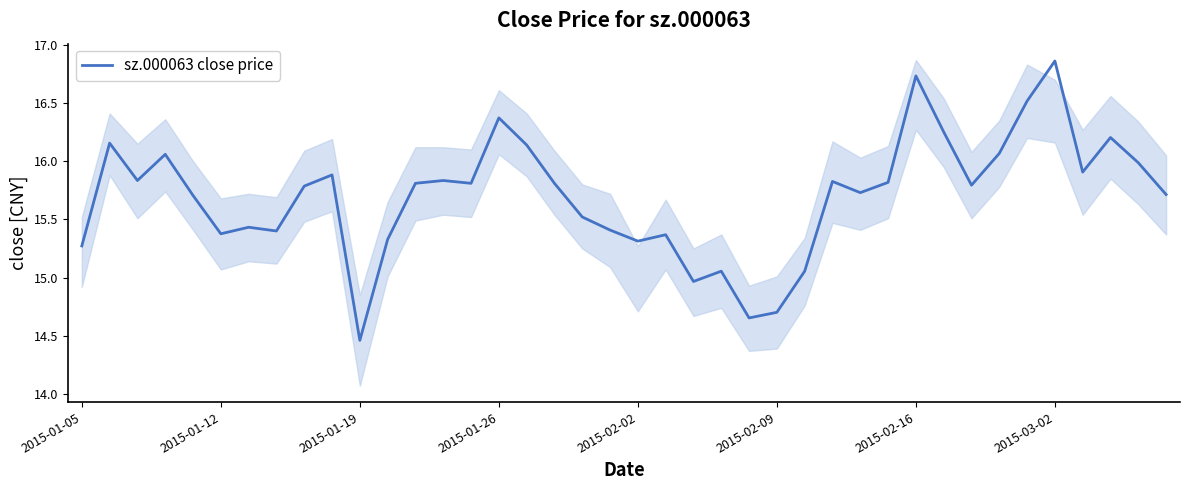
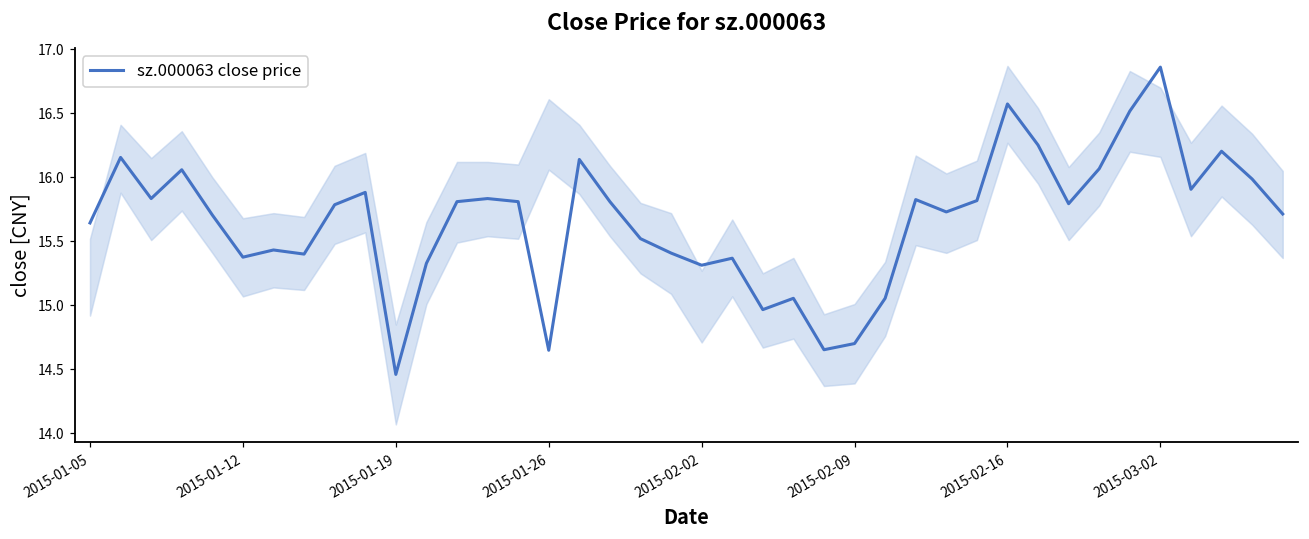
  {
    "sz.000063 close price": {
-     "2015-01-05": 15.27,
+     "2015-01-05": 15.64,
      "2015-01-12": 15.38,
      "2015-01-19": 14.46,
-     "2015-01-26": 16.37,
+     "2015-01-26": 14.65,
      "2015-02-02": 15.31,
      "2015-02-09": 14.70,
-     "2015-02-16": 16.73,
+     "2015-02-16": 16.57,
      "2015-03-02": 16.86
    }
  }
